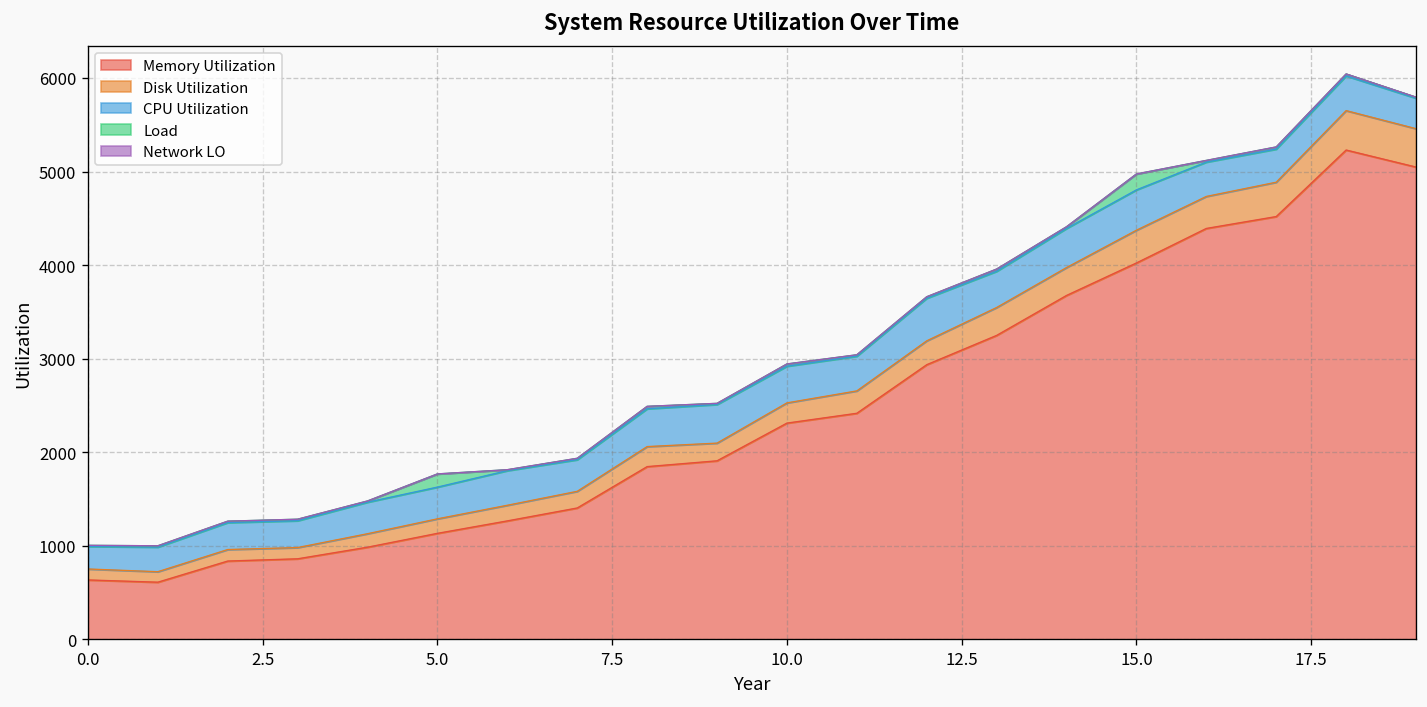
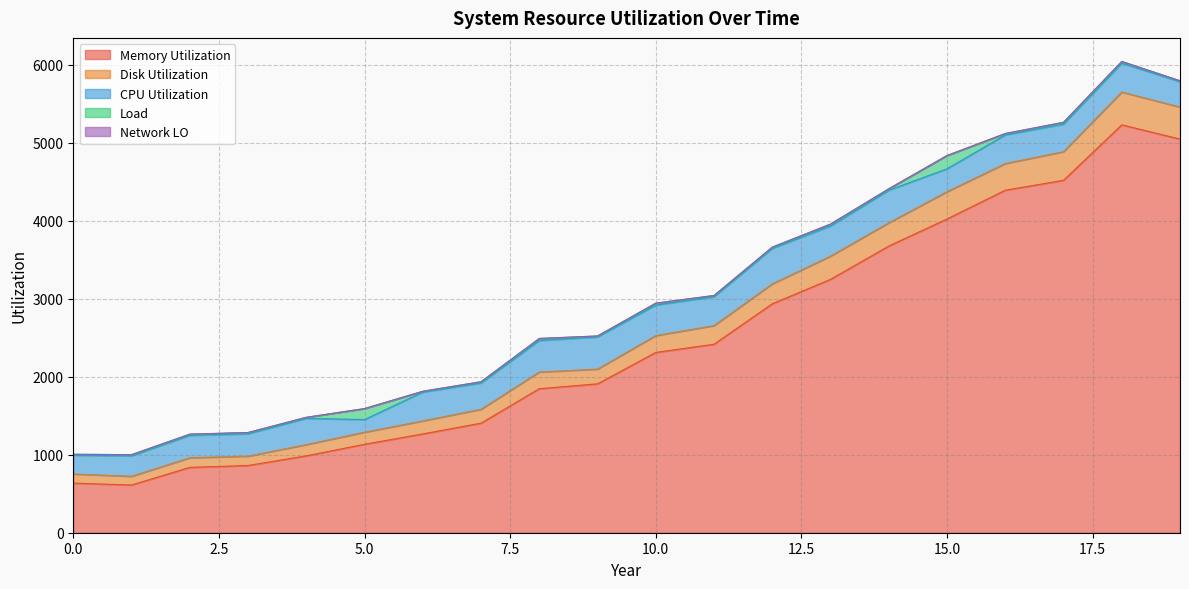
  {
    "CPU Utilization": {
-     "5.0": 300,
-     "15.0": 400
+     "5.0": 200,
+     "15.0": 300
    }
  }
